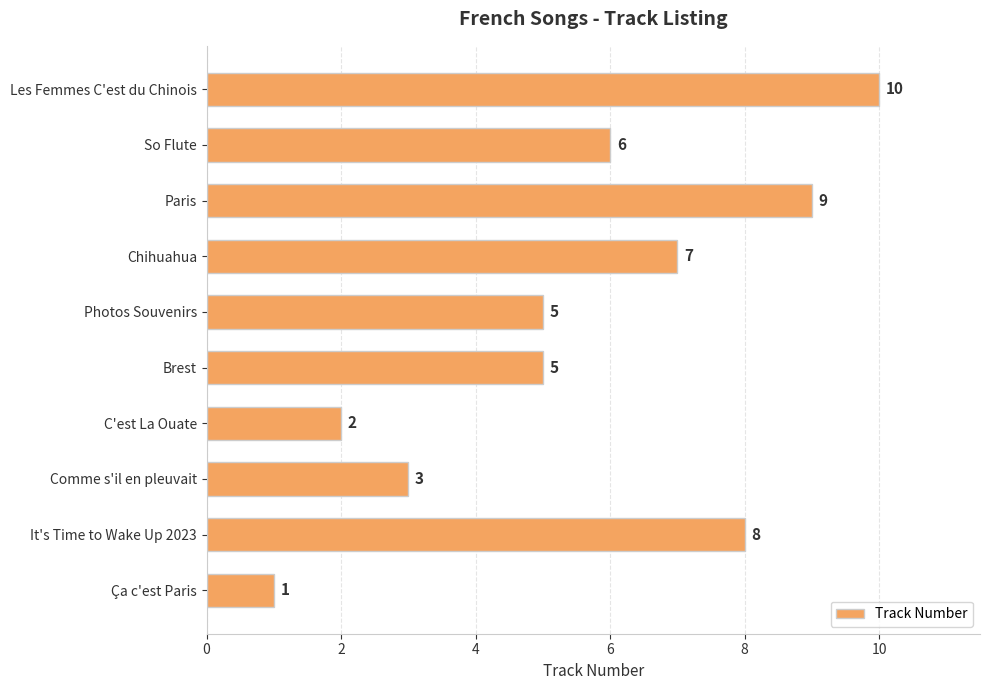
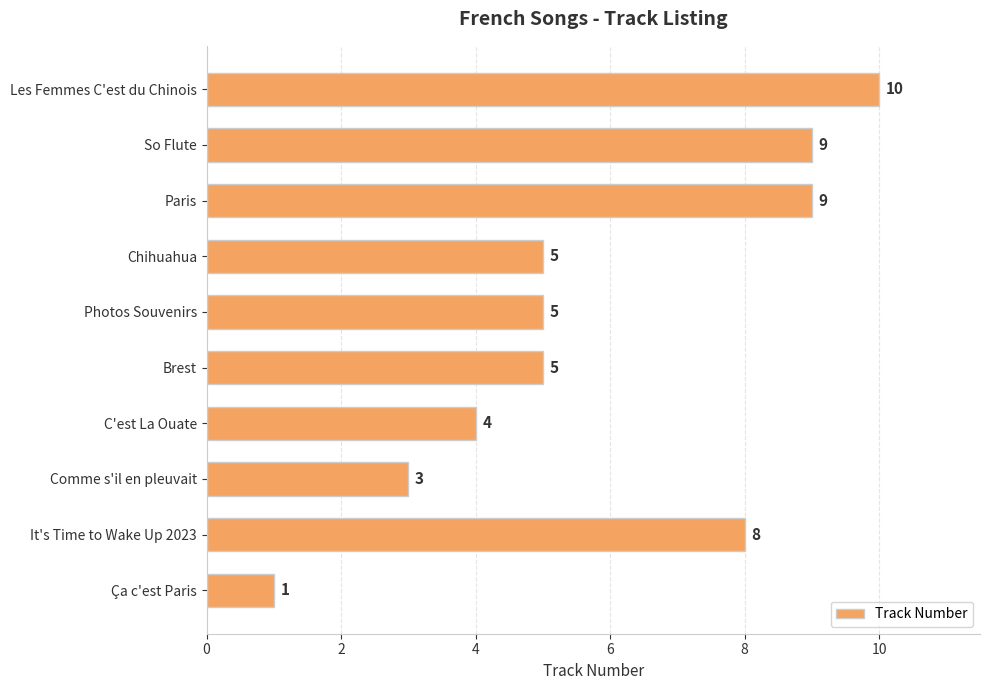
  {
    "Les Femmes C'est du Chinois": 10,
-   "So Flute": 6,
+   "So Flute": 9,
    "Paris": 9,
-   "Chihuahua": 7,
+   "Chihuahua": 5,
    "Photos Souvenirs": 5,
    "Brest": 5,
-   "C'est La Ouate": 2,
+   "C'est La Ouate": 4,
    "Comme s'il en pleuvait": 3,
    "It's Time to Wake Up 2023": 8,
    "Ça c'est Paris": 1
  }
